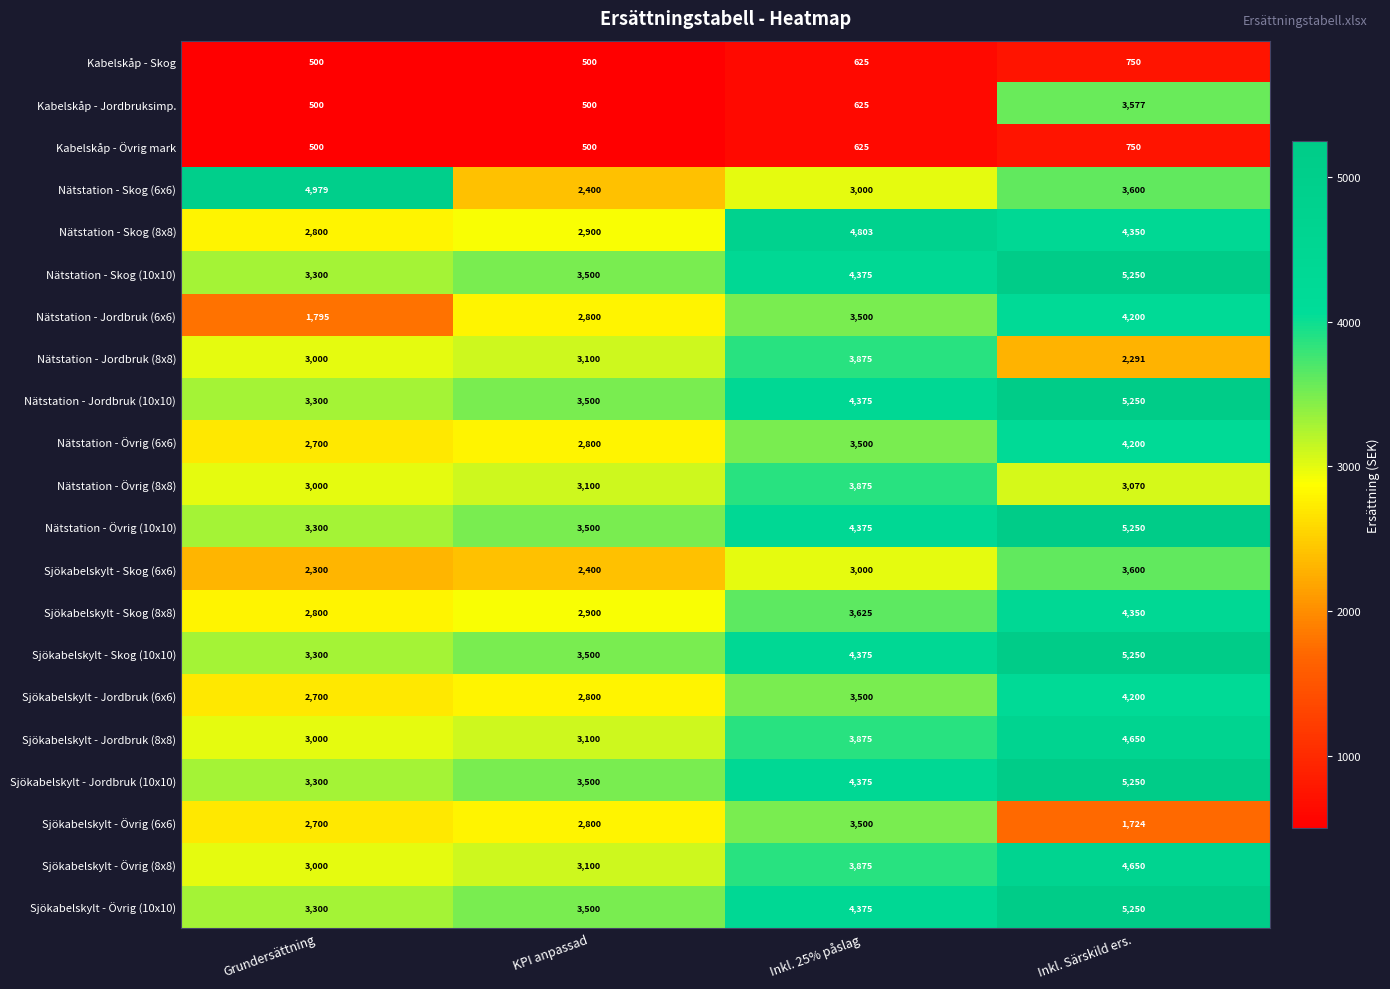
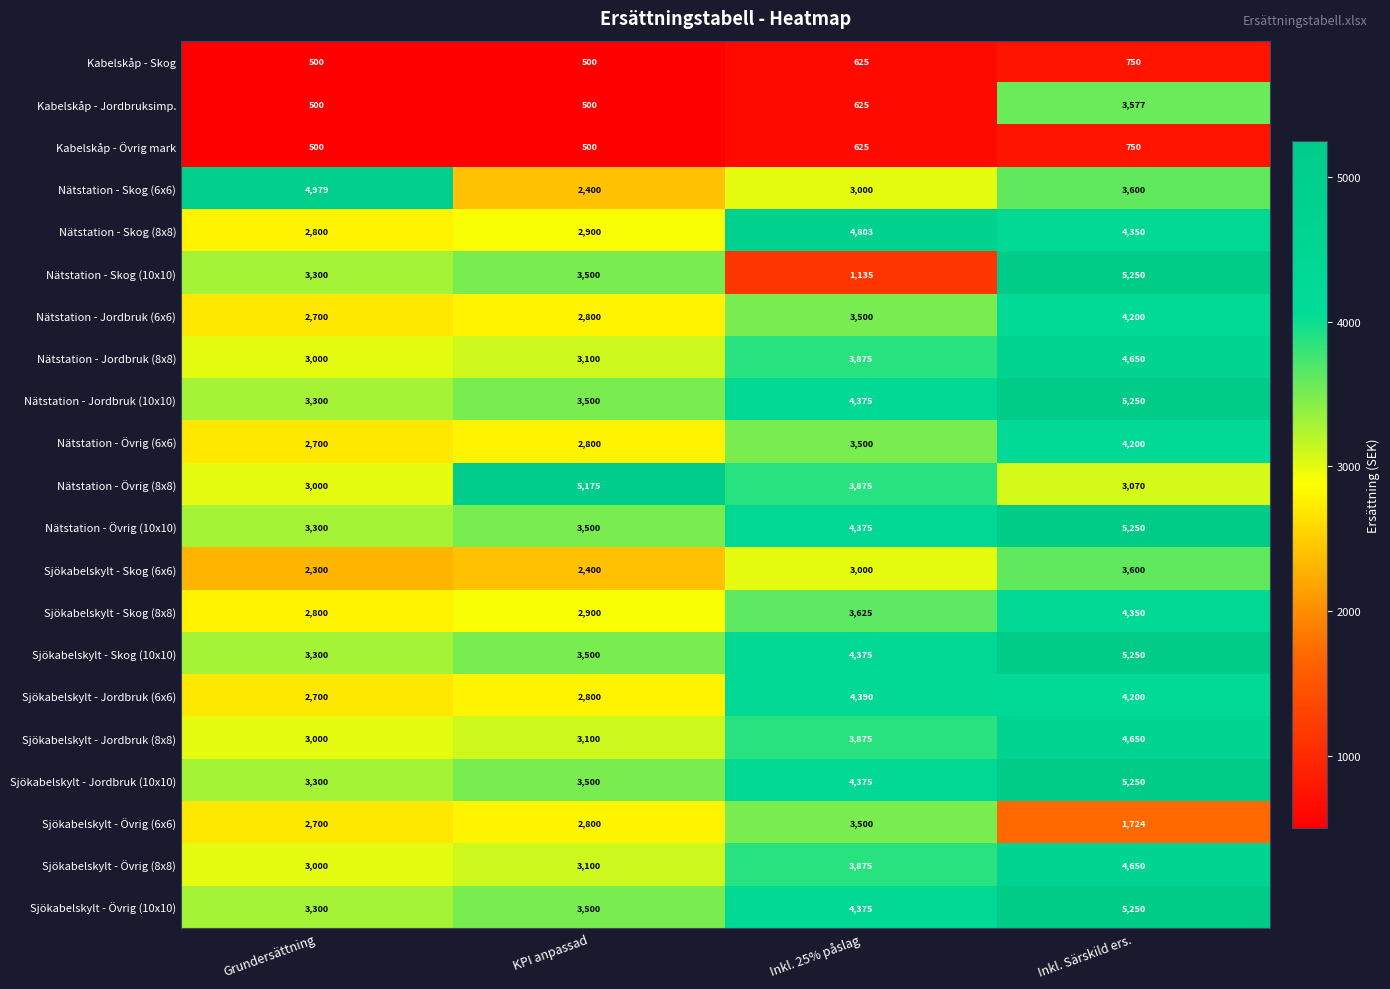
  {
    "Kabelskåp - Skog": {
      "Grundersättning": "500",
      "KPI anpassad": "500",
      "Inkl. 25% påslag": "625",
      "Inkl. Särskild ers.": "750"
    },
    "Kabelskåp - Jordbruksimp.": {
      "Grundersättning": "500",
      "KPI anpassad": "500",
      "Inkl. 25% påslag": "625",
      "Inkl. Särskild ers.": "3,577"
    },
    "Kabelskåp - Övrig mark": {
      "Grundersättning": "500",
      "KPI anpassad": "500",
      "Inkl. 25% påslag": "625",
      "Inkl. Särskild ers.": "750"
    },
    "Nätstation - Skog (6x6)": {
      "Grundersättning": "4,979",
      "KPI anpassad": "2,400",
      "Inkl. 25% påslag": "3,000",
      "Inkl. Särskild ers.": "3,600"
    },
    "Nätstation - Skog (8x8)": {
      "Grundersättning": "2,800",
      "KPI anpassad": "2,900",
      "Inkl. 25% påslag": "4,803",
      "Inkl. Särskild ers.": "4,350"
    },
    "Nätstation - Skog (10x10)": {
      "Grundersättning": "3,300",
      "KPI anpassad": "3,500",
-     "Inkl. 25% påslag": "4,375",
+     "Inkl. 25% påslag": "1,135",
      "Inkl. Särskild ers.": "5,250"
    },
    "Nätstation - Jordbruk (6x6)": {
-     "Grundersättning": "1,795",
+     "Grundersättning": "2,700",
      "KPI anpassad": "2,800",
      "Inkl. 25% påslag": "3,500",
      "Inkl. Särskild ers.": "4,200"
    },
    "Nätstation - Jordbruk (8x8)": {
      "Grundersättning": "3,000",
      "KPI anpassad": "3,100",
      "Inkl. 25% påslag": "3,875",
-     "Inkl. Särskild ers.": "2,291"
+     "Inkl. Särskild ers.": "4,650"
    },
    "Nätstation - Jordbruk (10x10)": {
      "Grundersättning": "3,300",
      "KPI anpassad": "3,500",
      "Inkl. 25% påslag": "4,375",
      "Inkl. Särskild ers.": "5,250"
    },
    "Nätstation - Övrig (6x6)": {
      "Grundersättning": "2,700",
      "KPI anpassad": "2,800",
      "Inkl. 25% påslag": "3,500",
      "Inkl. Särskild ers.": "4,200"
    },
    "Nätstation - Övrig (8x8)": {
      "Grundersättning": "3,000",
-     "KPI anpassad": "3,100",
+     "KPI anpassad": "5,175",
      "Inkl. 25% påslag": "3,875",
      "Inkl. Särskild ers.": "3,070"
    },
    "Nätstation - Övrig (10x10)": {
      "Grundersättning": "3,300",
      "KPI anpassad": "3,500",
      "Inkl. 25% påslag": "4,375",
      "Inkl. Särskild ers.": "5,250"
    },
    "Sjökabelskylt - Skog (6x6)": {
      "Grundersättning": "2,300",
      "KPI anpassad": "2,400",
      "Inkl. 25% påslag": "3,000",
      "Inkl. Särskild ers.": "3,600"
    },
    "Sjökabelskylt - Skog (8x8)": {
      "Grundersättning": "2,800",
      "KPI anpassad": "2,900",
      "Inkl. 25% påslag": "3,625",
      "Inkl. Särskild ers.": "4,350"
    },
    "Sjökabelskylt - Skog (10x10)": {
      "Grundersättning": "3,300",
      "KPI anpassad": "3,500",
      "Inkl. 25% påslag": "4,375",
      "Inkl. Särskild ers.": "5,250"
    },
    "Sjökabelskylt - Jordbruk (6x6)": {
      "Grundersättning": "2,700",
      "KPI anpassad": "2,800",
-     "Inkl. 25% påslag": "3,500",
+     "Inkl. 25% påslag": "4,390",
      "Inkl. Särskild ers.": "4,200"
    },
    "Sjökabelskylt - Jordbruk (8x8)": {
      "Grundersättning": "3,000",
      "KPI anpassad": "3,100",
      "Inkl. 25% påslag": "3,875",
      "Inkl. Särskild ers.": "4,650"
    },
    "Sjökabelskylt - Jordbruk (10x10)": {
      "Grundersättning": "3,300",
      "KPI anpassad": "3,500",
      "Inkl. 25% påslag": "4,375",
      "Inkl. Särskild ers.": "5,250"
    },
    "Sjökabelskylt - Övrig (6x6)": {
      "Grundersättning": "2,700",
      "KPI anpassad": "2,800",
      "Inkl. 25% påslag": "3,500",
      "Inkl. Särskild ers.": "1,724"
    },
    "Sjökabelskylt - Övrig (8x8)": {
      "Grundersättning": "3,000",
      "KPI anpassad": "3,100",
      "Inkl. 25% påslag": "3,875",
      "Inkl. Särskild ers.": "4,650"
    },
    "Sjökabelskylt - Övrig (10x10)": {
      "Grundersättning": "3,300",
      "KPI anpassad": "3,500",
      "Inkl. 25% påslag": "4,375",
      "Inkl. Särskild ers.": "5,250"
    }
  }
